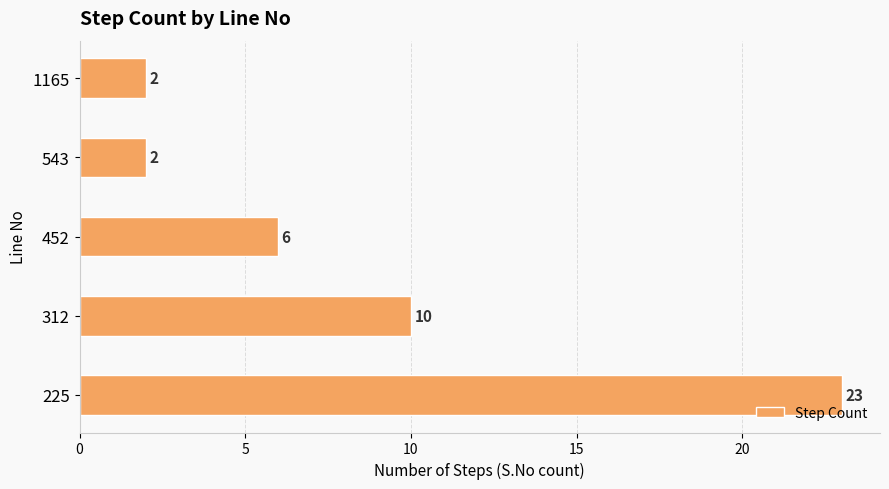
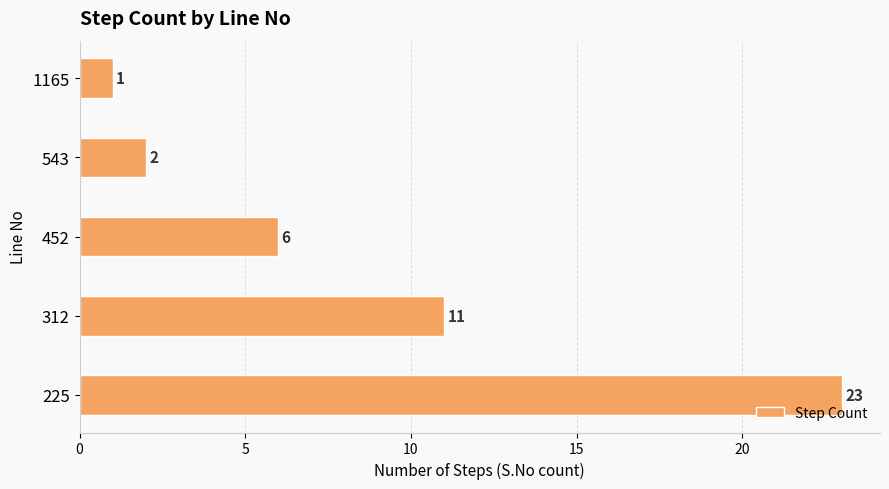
  {
-   "1165": 2,
+   "1165": 1,
    "543": 2,
    "452": 6,
-   "312": 10,
+   "312": 11,
    "225": 23
  }
